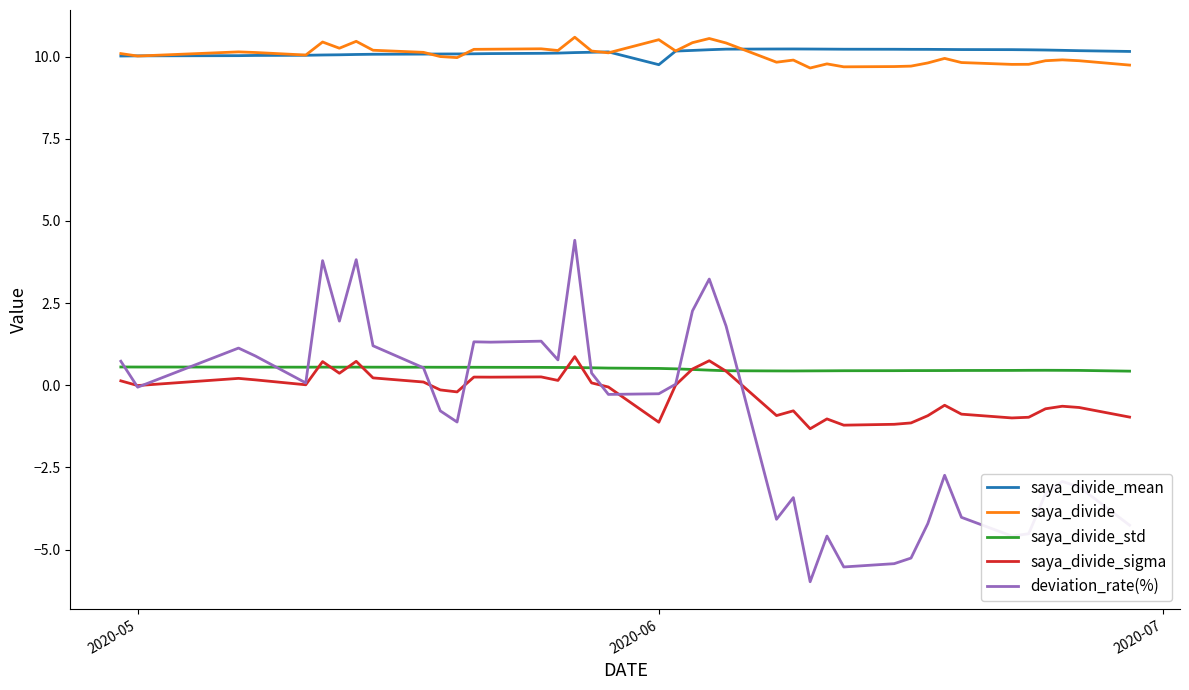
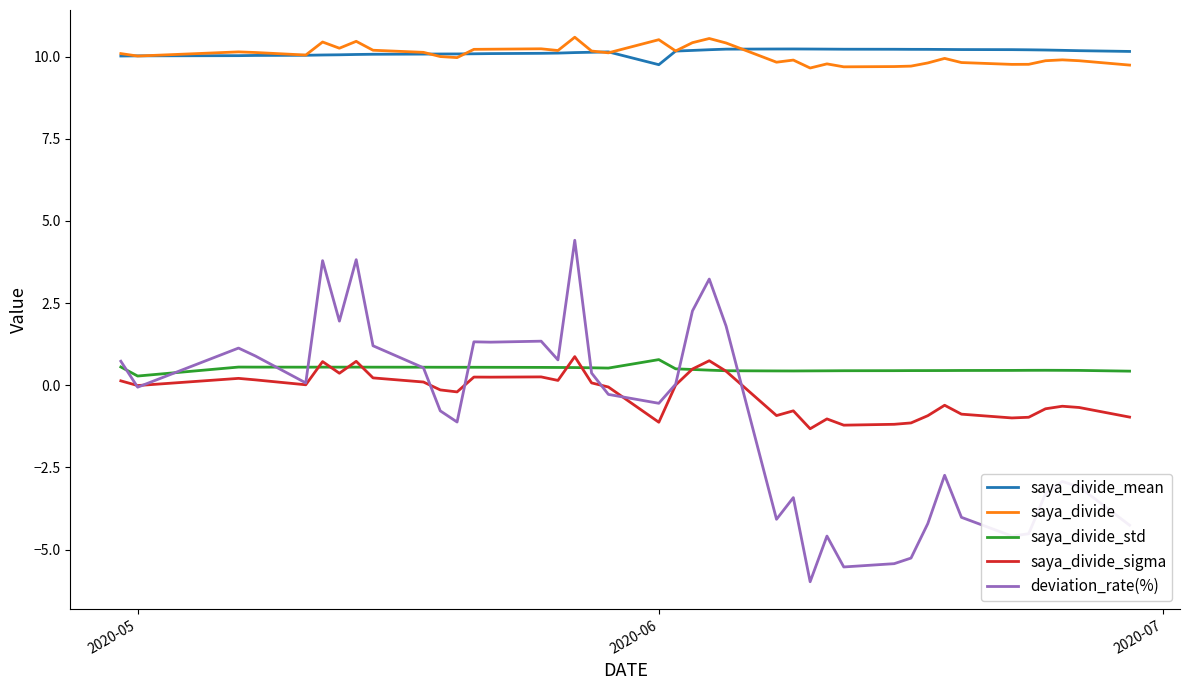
  {
    "saya_divide_mean": {
      "2020-06": 9.8
    },
    "saya_divide": {
      "2020-06": 10.5
    },
    "saya_divide_std": {
-     "2020-05": 0.6,
-     "2020-06": 0.5
+     "2020-05": 0.3,
+     "2020-06": 0.8
    },
    "saya_divide_sigma": {
      "2020-06": -1.1
    },
    "deviation_rate(%)": {
-     "2020-06": -0.3
+     "2020-06": -0.6
    }
  }
